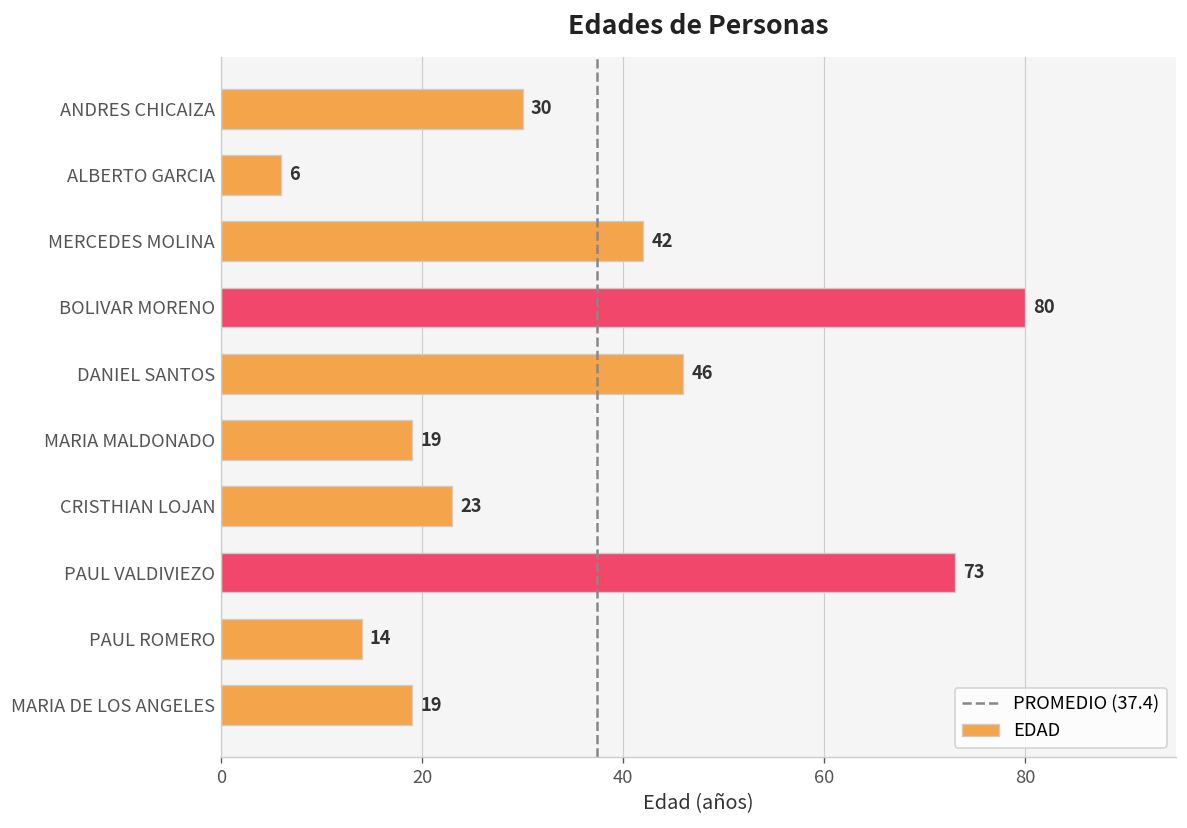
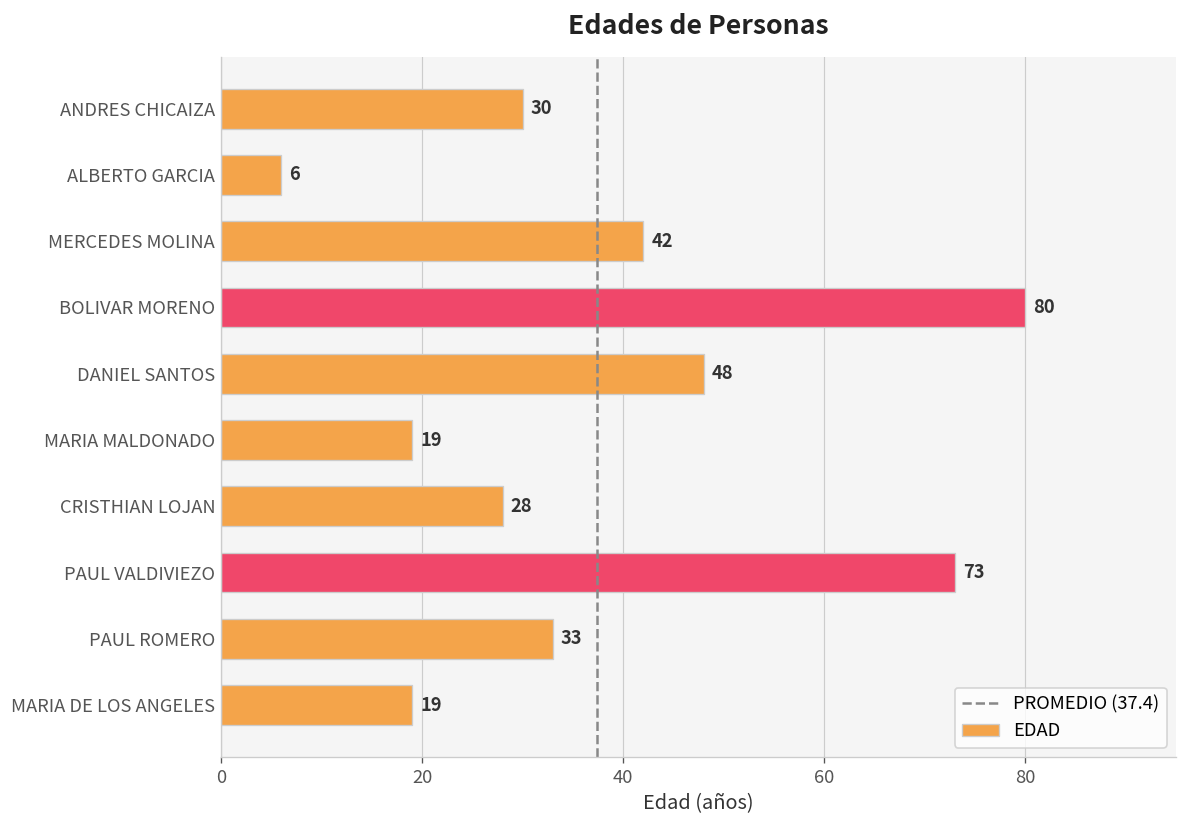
  {
    "ANDRES CHICAIZA": 30,
    "ALBERTO GARCIA": 6,
    "MERCEDES MOLINA": 42,
    "BOLIVAR MORENO": 80,
-   "DANIEL SANTOS": 46,
+   "DANIEL SANTOS": 48,
    "MARIA MALDONADO": 19,
-   "CRISTHIAN LOJAN": 23,
+   "CRISTHIAN LOJAN": 28,
    "PAUL VALDIVIEZO": 73,
-   "PAUL ROMERO": 14,
+   "PAUL ROMERO": 33,
    "MARIA DE LOS ANGELES": 19
  }
